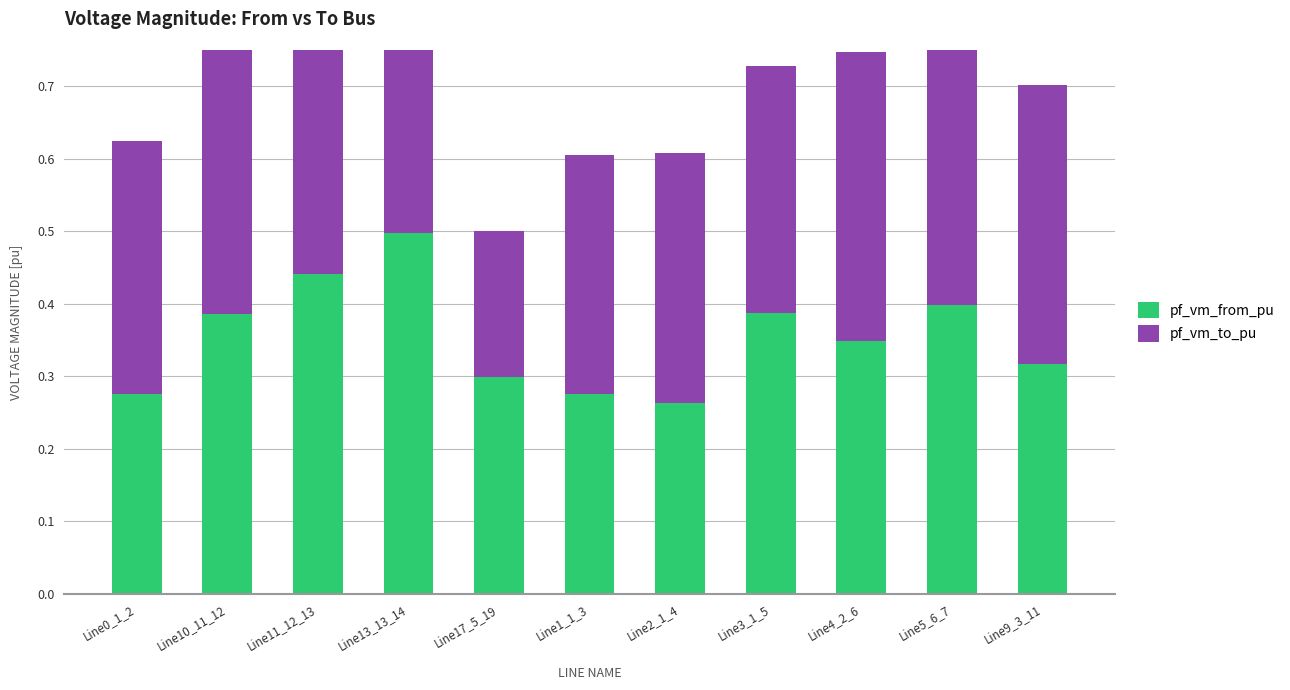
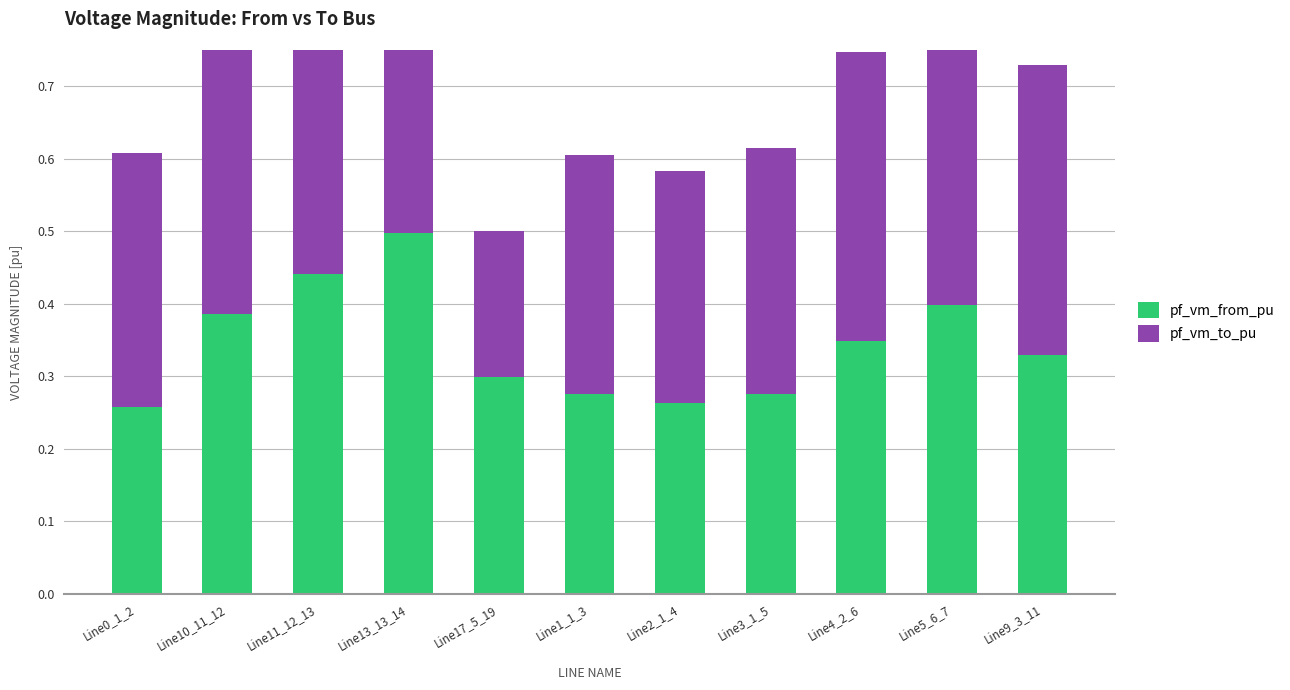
  {
    "pf_vm_from_pu": {
-     "Line0_1_2": 0.28,
+     "Line0_1_2": 0.26,
      "Line10_11_12": 0.39,
      "Line11_12_13": 0.44,
      "Line13_13_14": 0.50,
      "Line17_5_19": 0.30,
      "Line1_1_3": 0.28,
      "Line2_1_4": 0.26,
-     "Line3_1_5": 0.39,
+     "Line3_1_5": 0.28,
      "Line4_2_6": 0.35,
      "Line5_6_7": 0.40,
-     "Line9_3_11": 0.32
+     "Line9_3_11": 0.33
    },
    "pf_vm_to_pu": {
      "Line0_1_2": 0.35,
      "Line17_5_19": 0.20,
      "Line1_1_3": 0.33,
-     "Line2_1_4": 0.34,
+     "Line2_1_4": 0.32,
      "Line3_1_5": 0.34,
      "Line4_2_6": 0.40,
-     "Line9_3_11": 0.39
+     "Line9_3_11": 0.40
    }
  }
